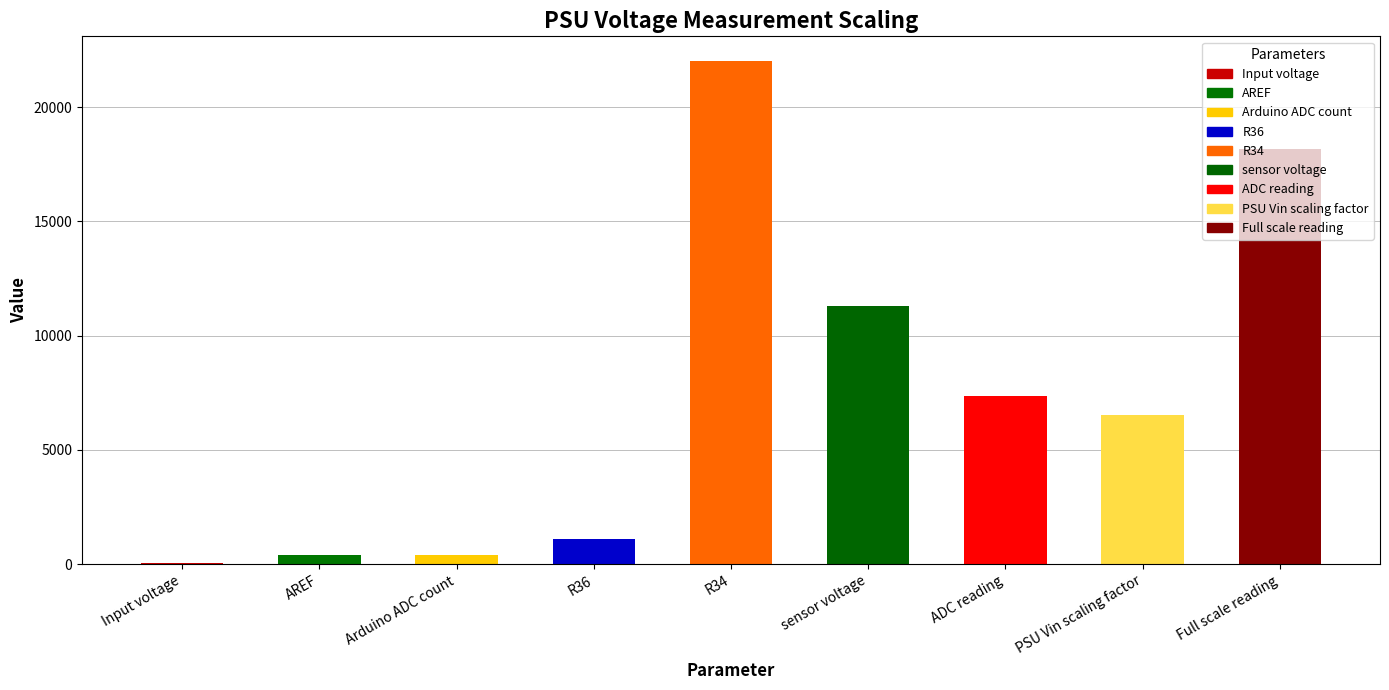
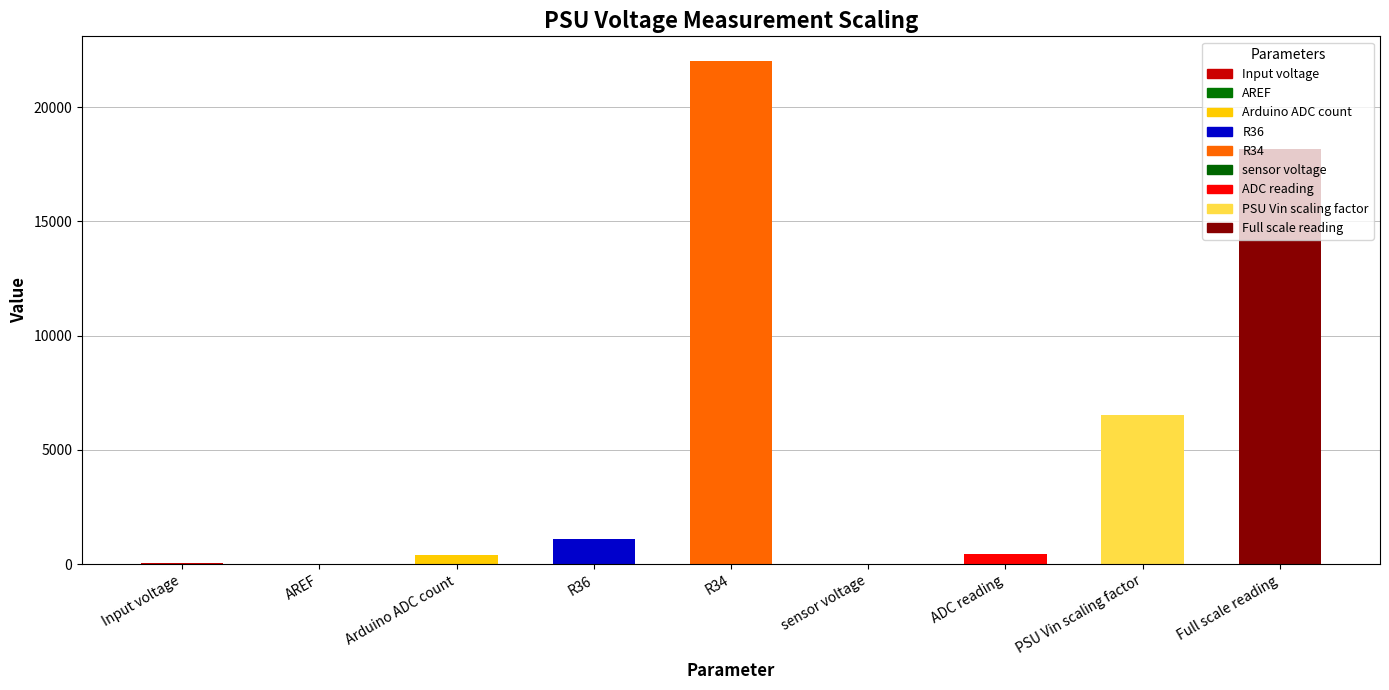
  {
-   "AREF": 400,
+   "AREF": 0,
    "Arduino ADC count": 400,
    "R36": 1100,
    "R34": 22000,
-   "sensor voltage": 11300,
-   "ADC reading": 7400,
+   "sensor voltage": 0,
+   "ADC reading": 500,
    "PSU Vin scaling factor": 6500
  }
